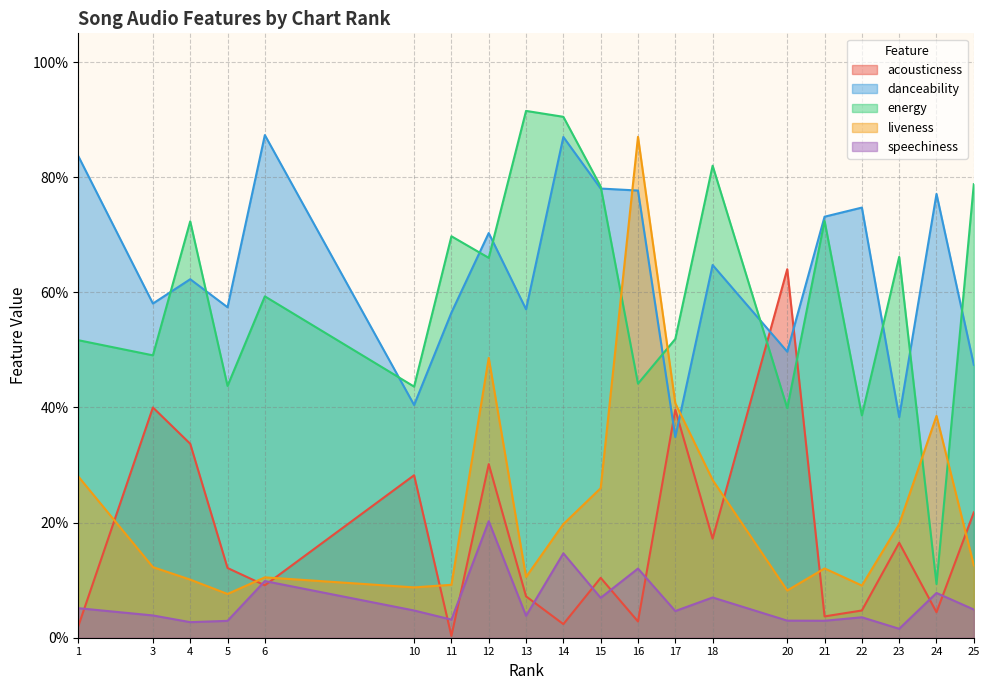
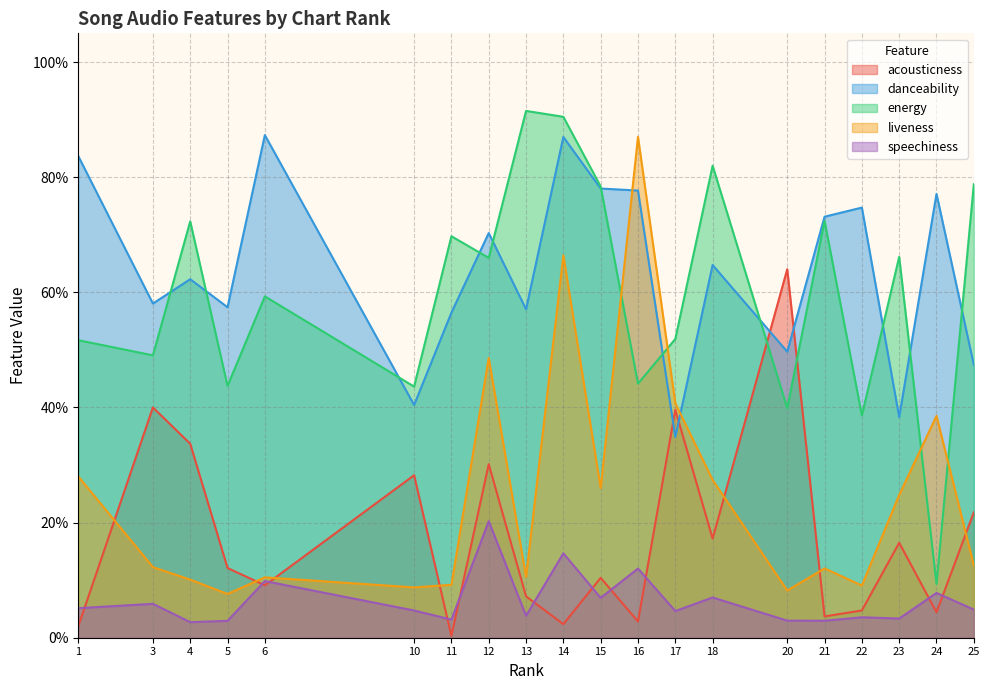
  {
    "acousticness": {
      "1": "2%",
      "3": "40%",
      "4": "34%",
      "5": "12%",
      "6": "9%",
      "10": "28%",
      "11": "0%",
      "12": "30%",
      "13": "7%",
      "14": "2%",
      "15": "10%",
      "16": "3%",
      "17": "40%",
      "18": "17%",
      "20": "64%",
      "21": "4%",
      "22": "5%",
      "23": "16%",
      "24": "4%",
      "25": "22%"
    },
    "danceability": {
      "1": "84%",
      "3": "58%",
      "4": "62%",
      "5": "57%",
      "6": "87%",
      "10": "40%",
      "11": "56%",
      "12": "70%",
      "13": "57%",
      "14": "87%",
      "16": "78%",
      "17": "35%",
      "18": "65%",
      "20": "50%",
      "21": "73%",
      "22": "75%",
      "23": "38%",
      "24": "77%",
      "25": "47%"
    },
    "energy": {
      "1": "52%",
      "3": "49%",
      "4": "72%",
      "5": "44%",
      "6": "59%",
      "10": "44%",
      "11": "70%",
      "12": "66%",
      "13": "92%",
      "14": "90%",
      "16": "44%",
      "17": "52%",
      "18": "82%",
      "20": "40%",
      "21": "72%",
      "22": "39%",
      "23": "66%",
      "24": "9%",
      "25": "79%"
    },
    "liveness": {
      "1": "28%",
      "3": "12%",
      "4": "10%",
      "5": "8%",
      "6": "10%",
      "10": "9%",
      "11": "9%",
      "12": "49%",
      "13": "11%",
-     "14": "20%",
+     "14": "66%",
      "15": "26%",
      "16": "87%",
      "17": "41%",
      "18": "27%",
      "20": "8%",
      "21": "12%",
      "22": "9%",
-     "23": "20%",
+     "23": "25%",
      "24": "39%",
      "25": "13%"
    },
    "speechiness": {
      "1": "5%",
-     "3": "4%",
+     "3": "6%",
      "4": "3%",
      "5": "3%",
      "6": "10%",
      "10": "5%",
      "11": "3%",
      "12": "20%",
      "13": "4%",
      "14": "15%",
      "15": "7%",
      "16": "12%",
      "17": "5%",
      "18": "7%",
      "20": "3%",
      "21": "3%",
      "22": "4%",
-     "23": "2%",
+     "23": "3%",
      "24": "8%",
      "25": "5%"
    }
  }
